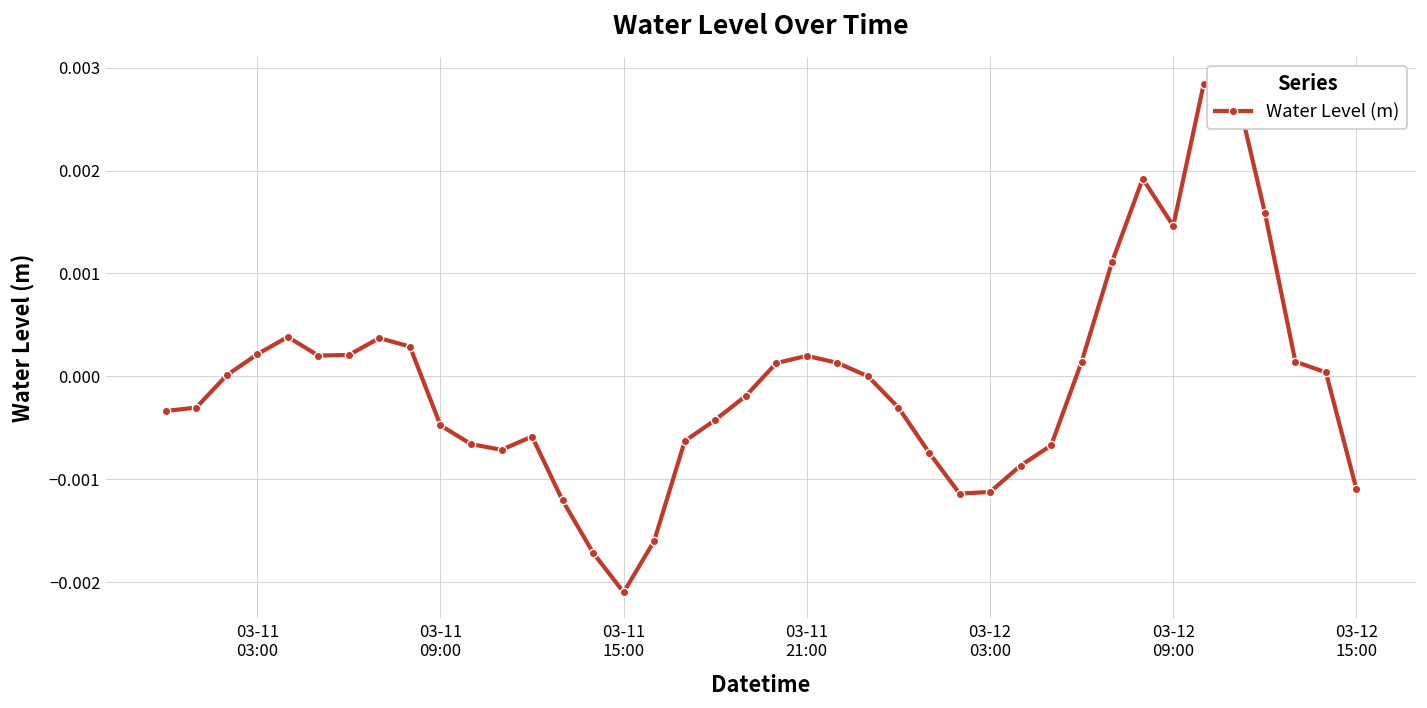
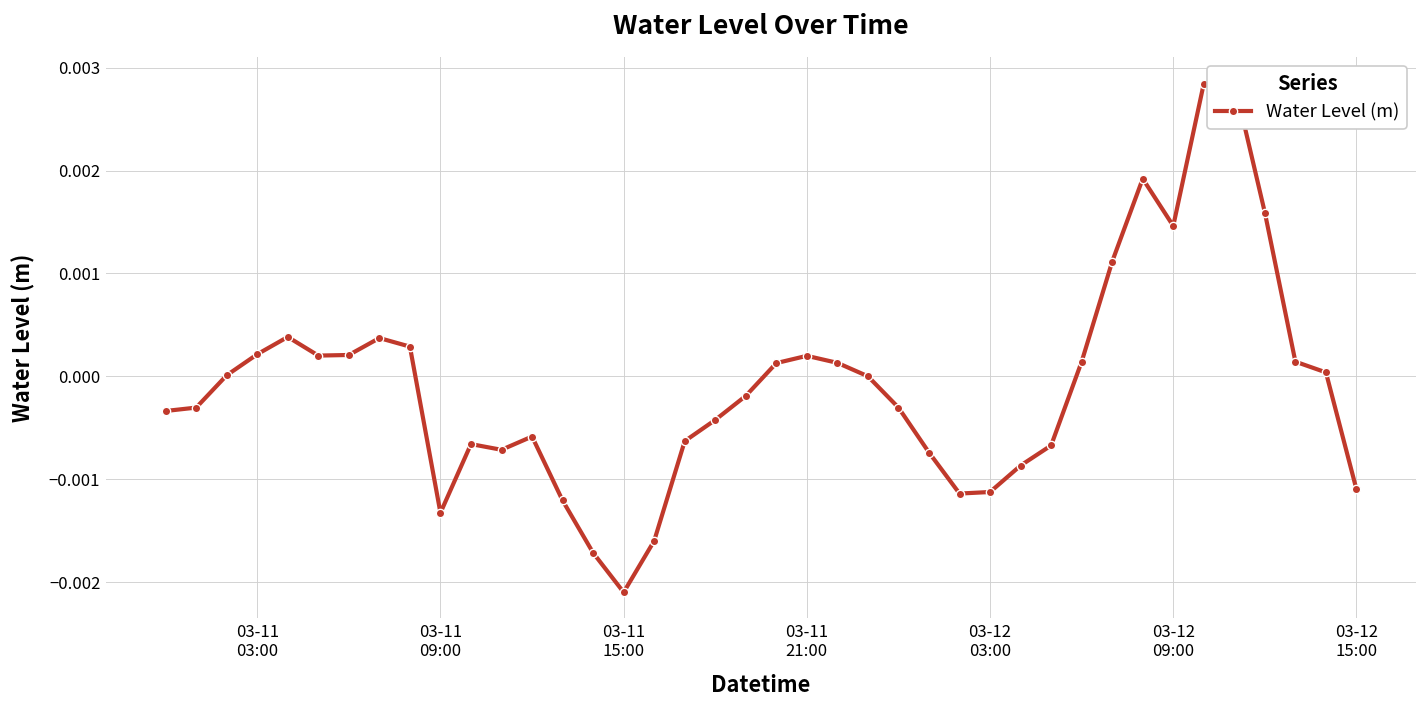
  {
    "03-11 03:00": 0.0002,
-   "03-11 09:00": -0.0005,
+   "03-11 09:00": -0.0013,
    "03-11 15:00": -0.0021,
    "03-11 21:00": 0.0002,
    "03-12 03:00": -0.0011,
    "03-12 09:00": 0.0015,
    "03-12 15:00": -0.0011
  }
